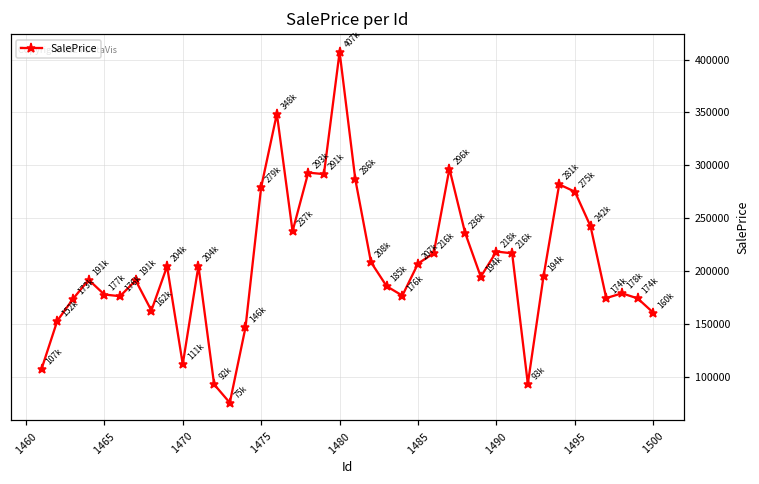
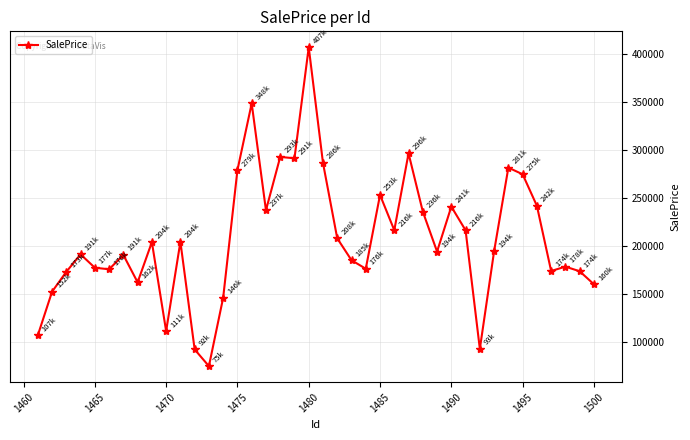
  {
    "1475": "279k",
    "1480": "407k",
-   "1485": "207k",
-   "1490": "218k",
+   "1485": "253k",
+   "1490": "241k",
    "1495": "275k"
  }
